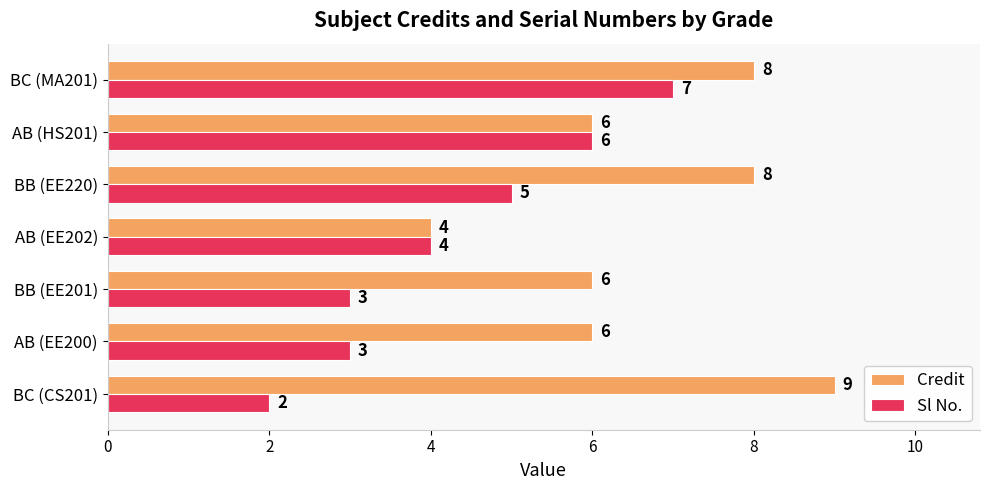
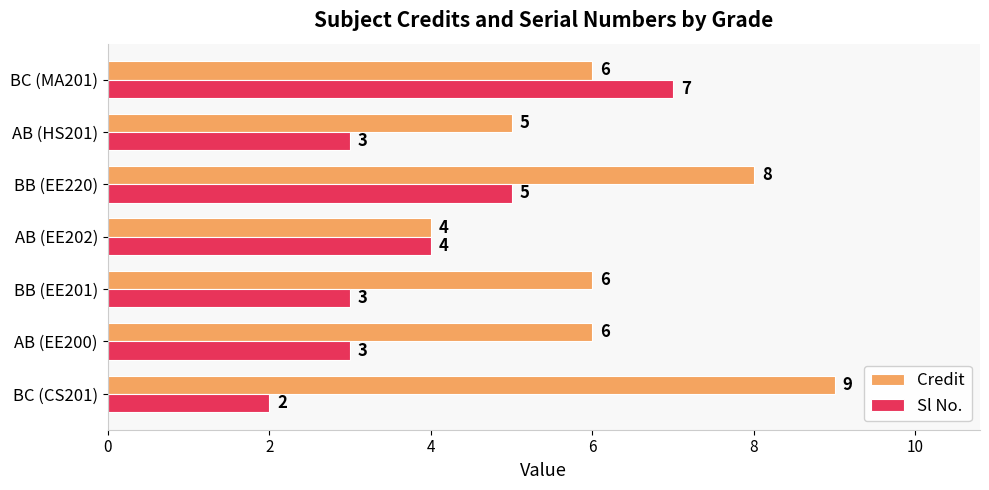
  {
    "Credit": {
-     "BC (MA201)": 8,
-     "AB (HS201)": 6,
+     "BC (MA201)": 6,
+     "AB (HS201)": 5,
      "BB (EE220)": 8,
      "AB (EE202)": 4,
      "BB (EE201)": 6,
      "AB (EE200)": 6,
      "BC (CS201)": 9
    },
    "Sl No.": {
      "BC (MA201)": 7,
-     "AB (HS201)": 6,
+     "AB (HS201)": 3,
      "BB (EE220)": 5,
      "AB (EE202)": 4,
      "BB (EE201)": 3,
      "AB (EE200)": 3,
      "BC (CS201)": 2
    }
  }
